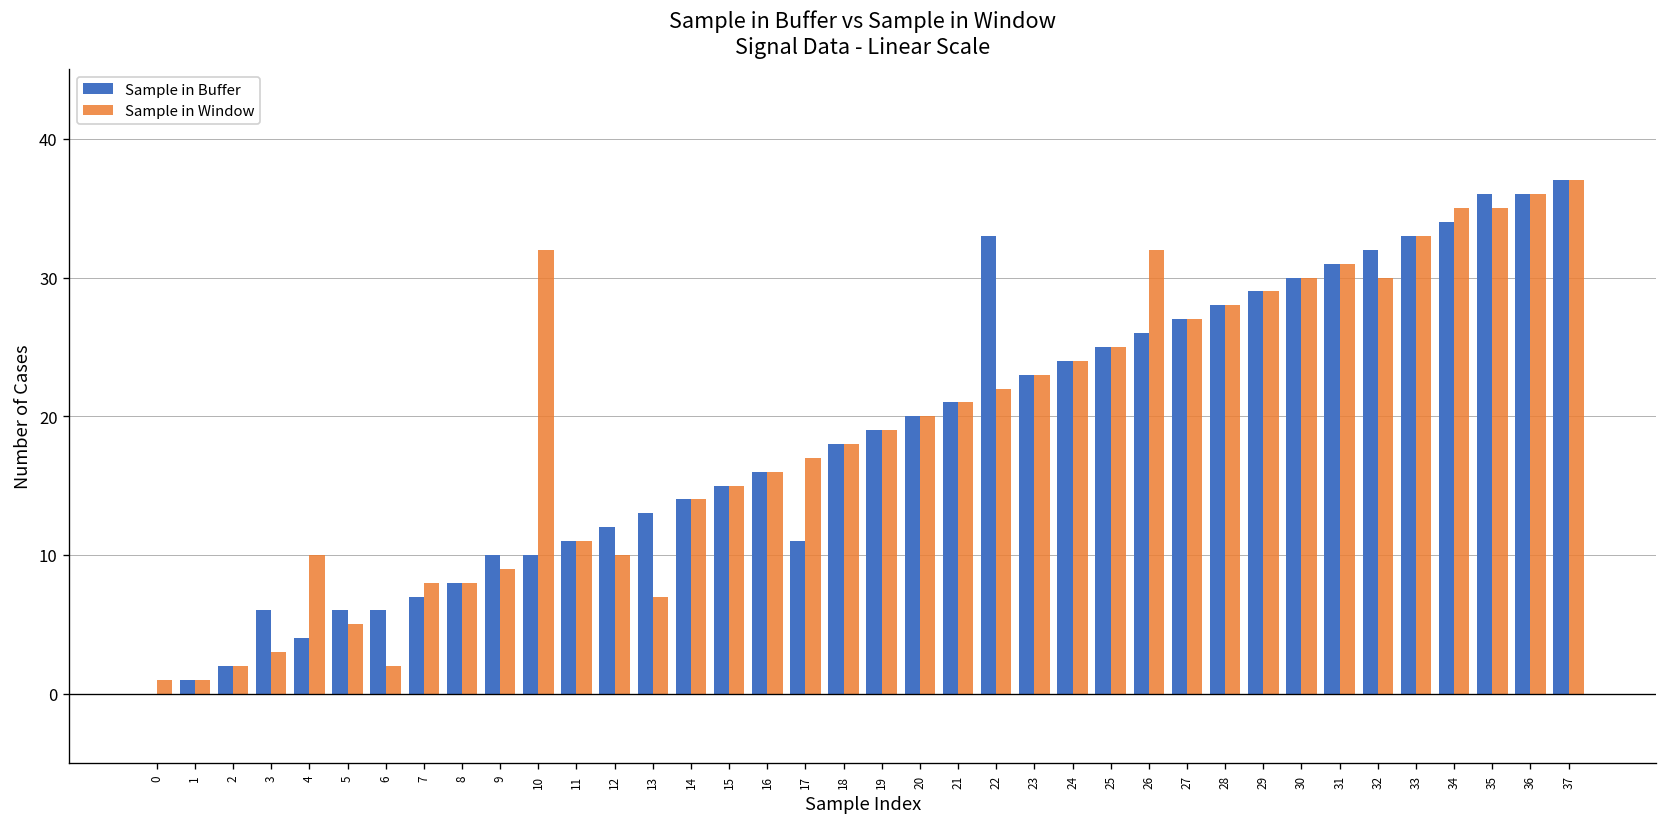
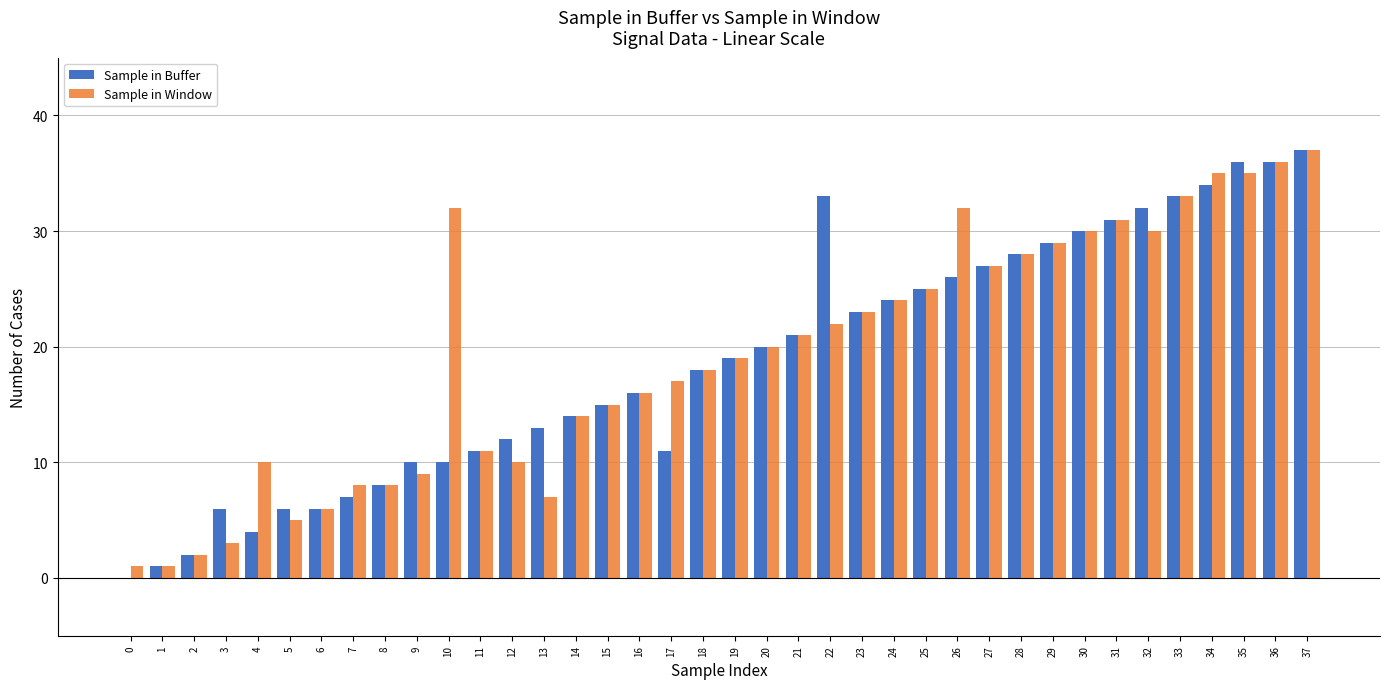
  {
    "Sample in Buffer": {
      "0": 0,
      "1": 1,
      "2": 2,
      "3": 6,
      "4": 4,
      "5": 6,
      "6": 6,
      "7": 7,
      "8": 8,
      "9": 10,
      "10": 10,
      "11": 11,
      "12": 12,
      "13": 13,
      "14": 14,
      "15": 15,
      "16": 16,
      "17": 11,
      "18": 18,
      "19": 19,
      "20": 20,
      "21": 21,
      "22": 33,
      "23": 23,
      "24": 24,
      "25": 25,
      "26": 26,
      "27": 27,
      "28": 28,
      "29": 29,
      "30": 30,
      "31": 31,
      "32": 32,
      "33": 33,
      "34": 34,
      "35": 36,
      "36": 36,
      "37": 37
    },
    "Sample in Window": {
      "0": 1,
      "1": 1,
      "2": 2,
      "3": 3,
      "4": 10,
      "5": 5,
-     "6": 2,
+     "6": 6,
      "7": 8,
      "8": 8,
      "9": 9,
      "10": 32,
      "11": 11,
      "12": 10,
      "13": 7,
      "14": 14,
      "15": 15,
      "16": 16,
      "17": 17,
      "18": 18,
      "19": 19,
      "20": 20,
      "21": 21,
      "22": 22,
      "23": 23,
      "24": 24,
      "25": 25,
      "26": 32,
      "27": 27,
      "28": 28,
      "29": 29,
      "30": 30,
      "31": 31,
      "32": 30,
      "33": 33,
      "34": 35,
      "35": 35,
      "36": 36,
      "37": 37
    }
  }
